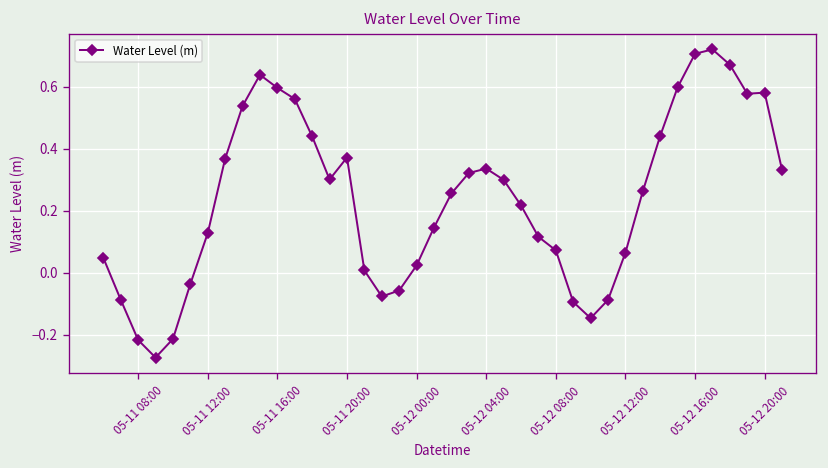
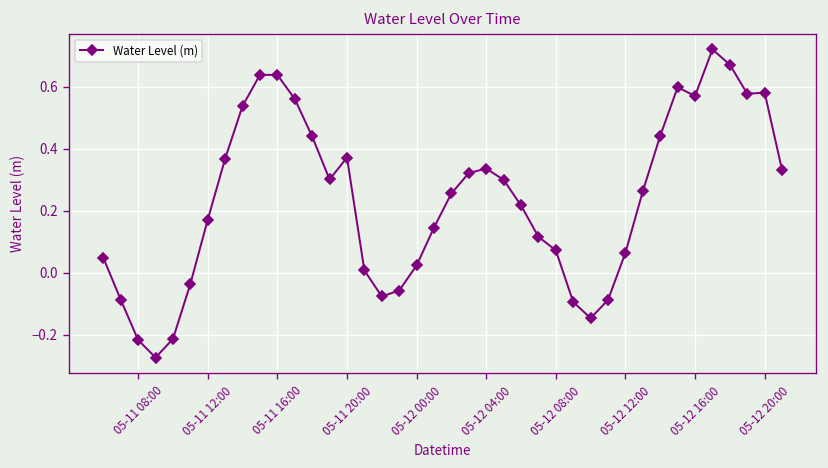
  {
    "05-11 08:00": -0.22,
-   "05-11 12:00": 0.13,
-   "05-11 16:00": 0.60,
+   "05-11 12:00": 0.17,
+   "05-11 16:00": 0.64,
    "05-11 20:00": 0.37,
    "05-12 00:00": 0.02,
    "05-12 04:00": 0.34,
    "05-12 08:00": 0.07,
    "05-12 12:00": 0.06,
-   "05-12 16:00": 0.71,
+   "05-12 16:00": 0.57,
    "05-12 20:00": 0.58
  }
